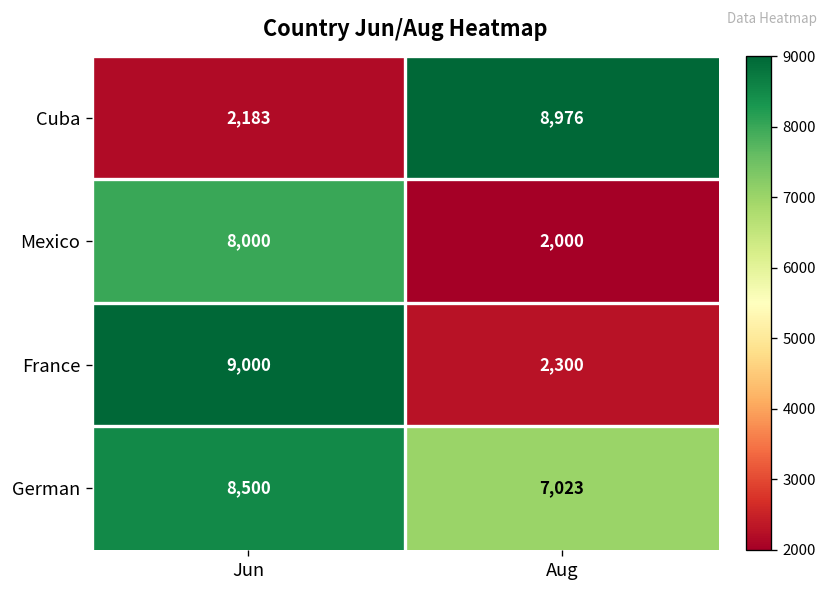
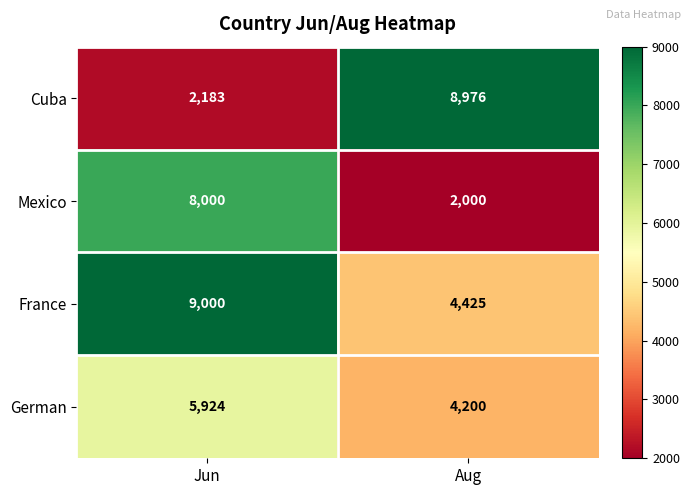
  {
    "Cuba": {
      "Jun": "2,183",
      "Aug": "8,976"
    },
    "Mexico": {
      "Jun": "8,000",
      "Aug": "2,000"
    },
    "France": {
      "Jun": "9,000",
-     "Aug": "2,300"
+     "Aug": "4,425"
    },
    "German": {
-     "Jun": "8,500",
-     "Aug": "7,023"
+     "Jun": "5,924",
+     "Aug": "4,200"
    }
  }
